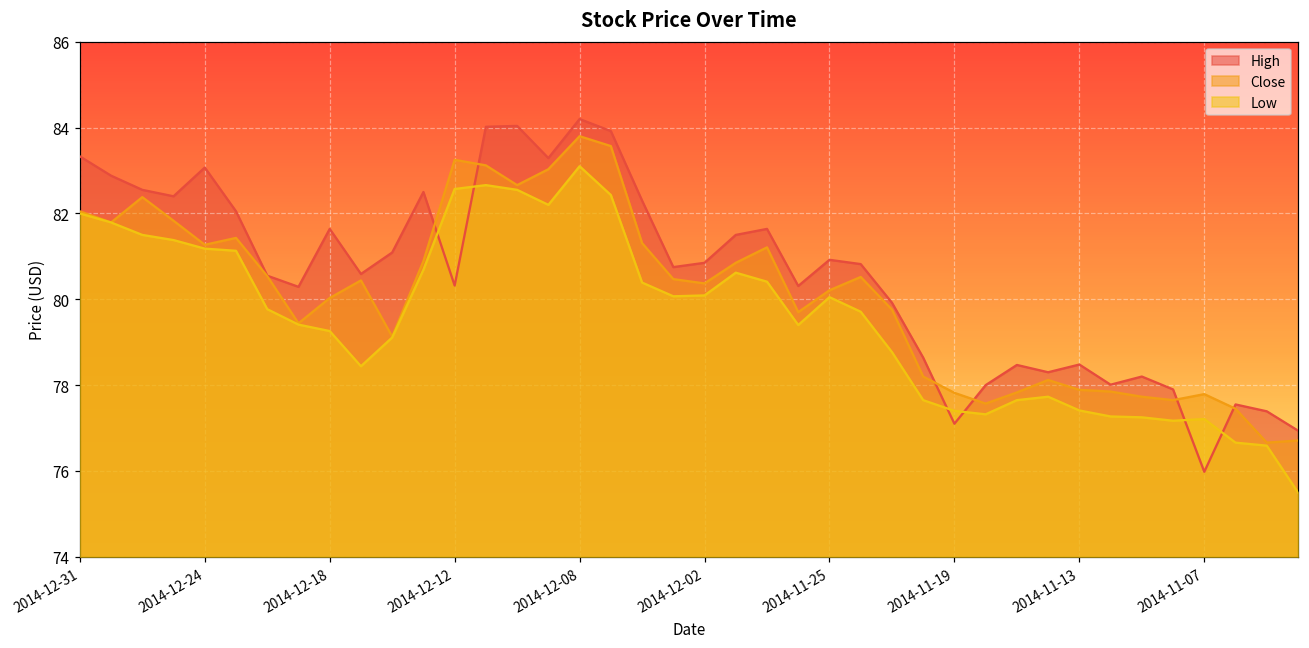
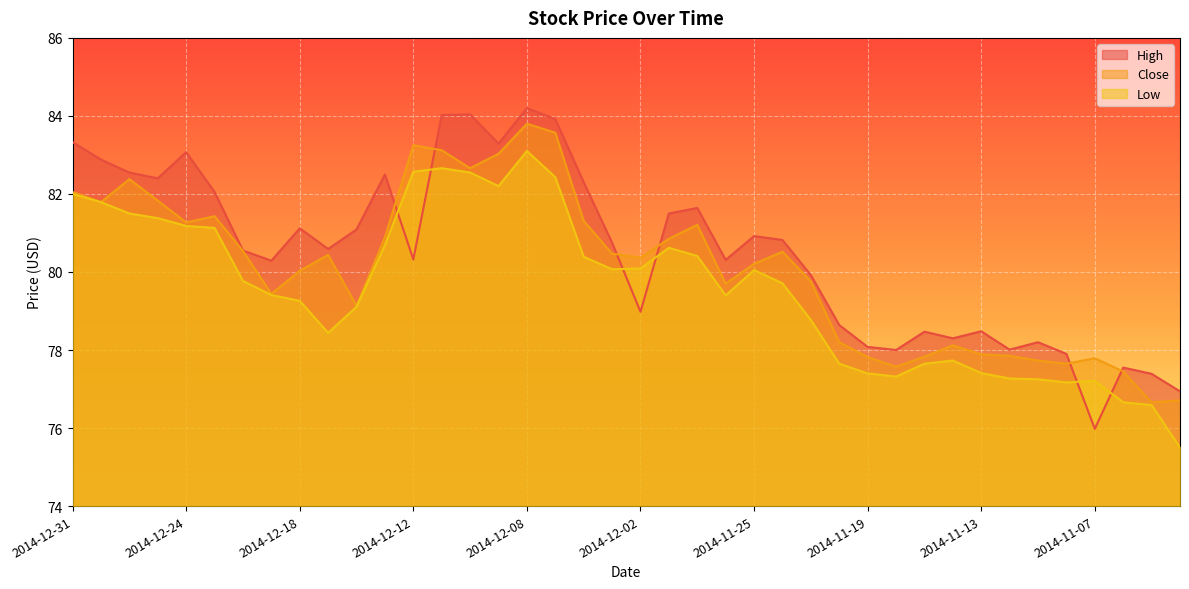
  {
    "High": {
      "2014-12-31": 83.3,
      "2014-12-24": 83.1,
-     "2014-12-18": 81.6,
+     "2014-12-18": 81.1,
      "2014-12-12": 80.3,
      "2014-12-08": 84.2,
-     "2014-12-02": 80.9,
+     "2014-12-02": 79.0,
      "2014-11-25": 80.9,
-     "2014-11-19": 77.1,
+     "2014-11-19": 78.1,
      "2014-11-13": 78.5,
      "2014-11-07": 76.0
    }
  }
